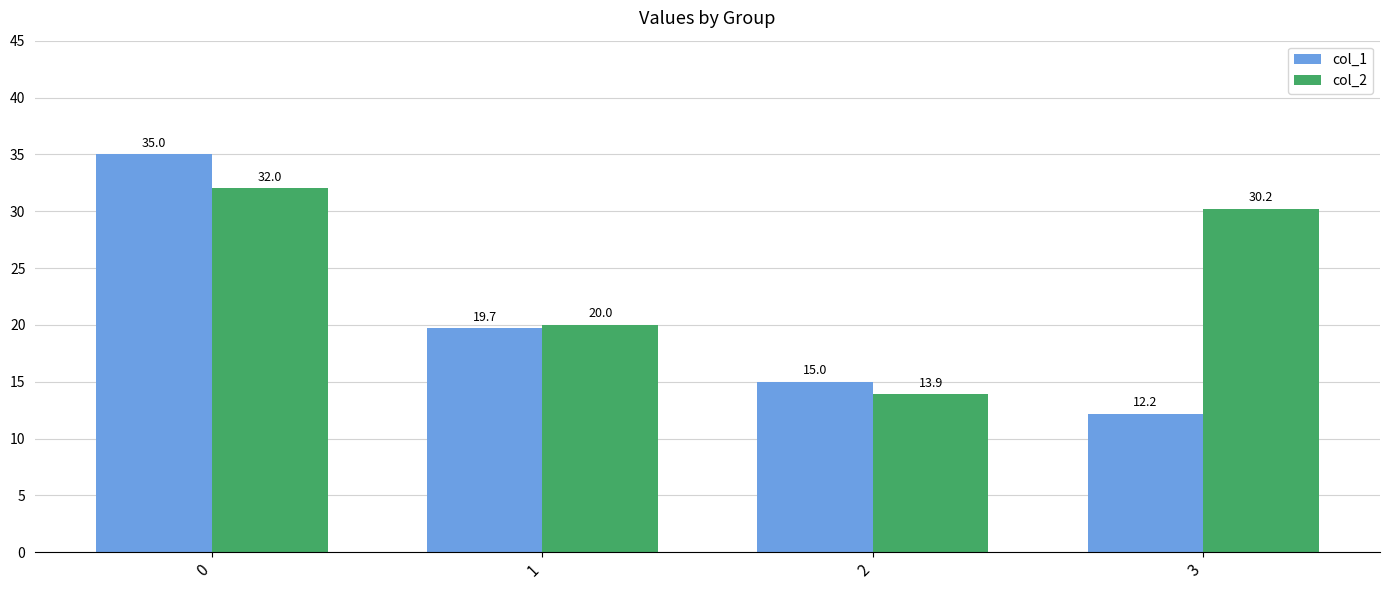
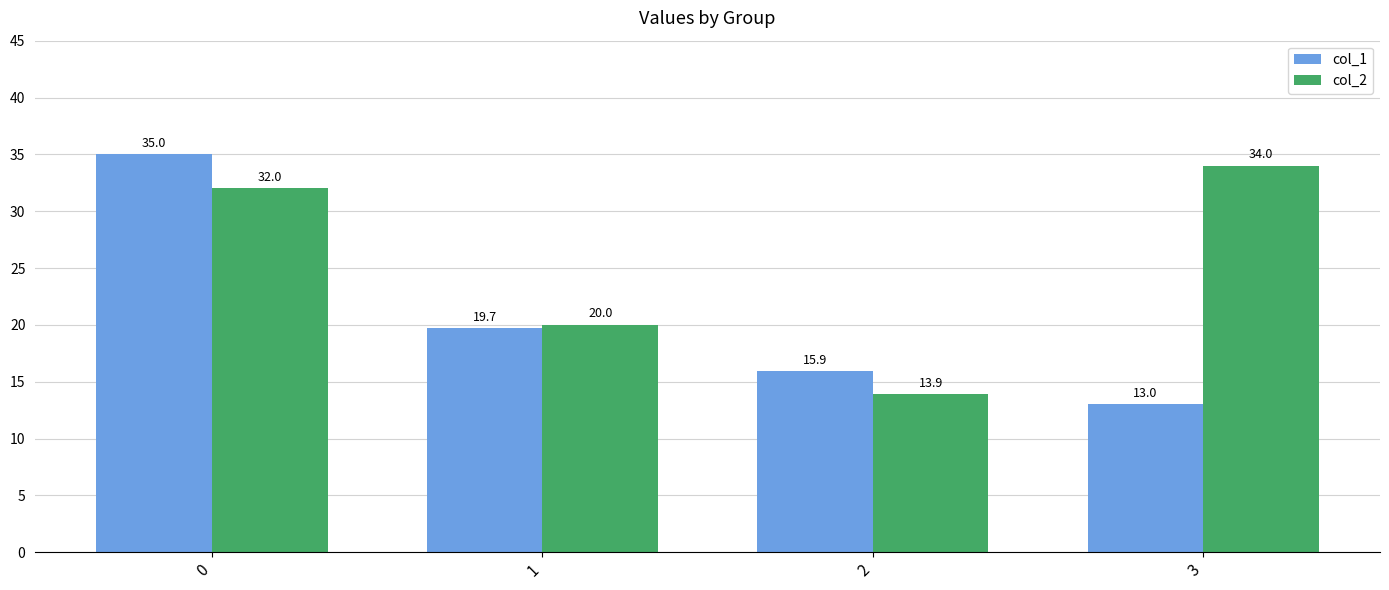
  {
    "col_1": {
      "0": 35.0,
      "1": 19.7,
-     "2": 15.0,
-     "3": 12.2
+     "2": 15.9,
+     "3": 13.0
    },
    "col_2": {
      "0": 32.0,
      "1": 20.0,
      "2": 13.9,
-     "3": 30.2
+     "3": 34.0
    }
  }
